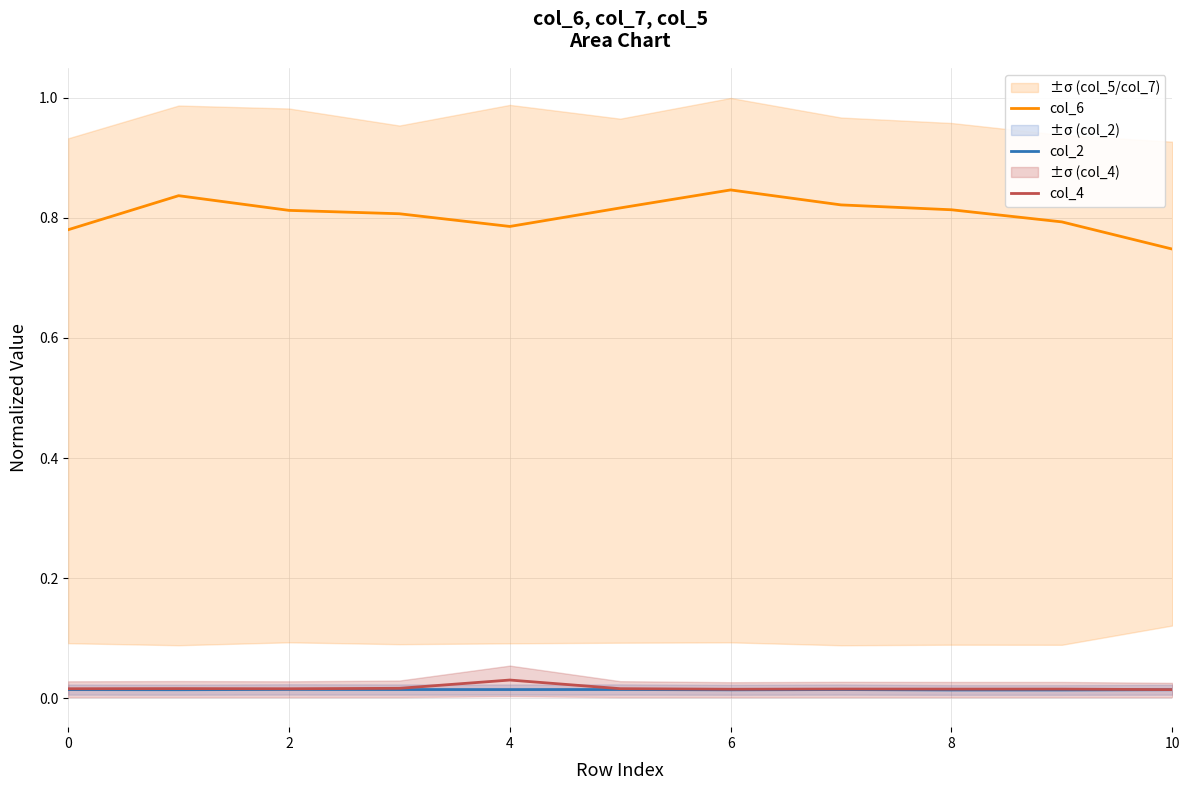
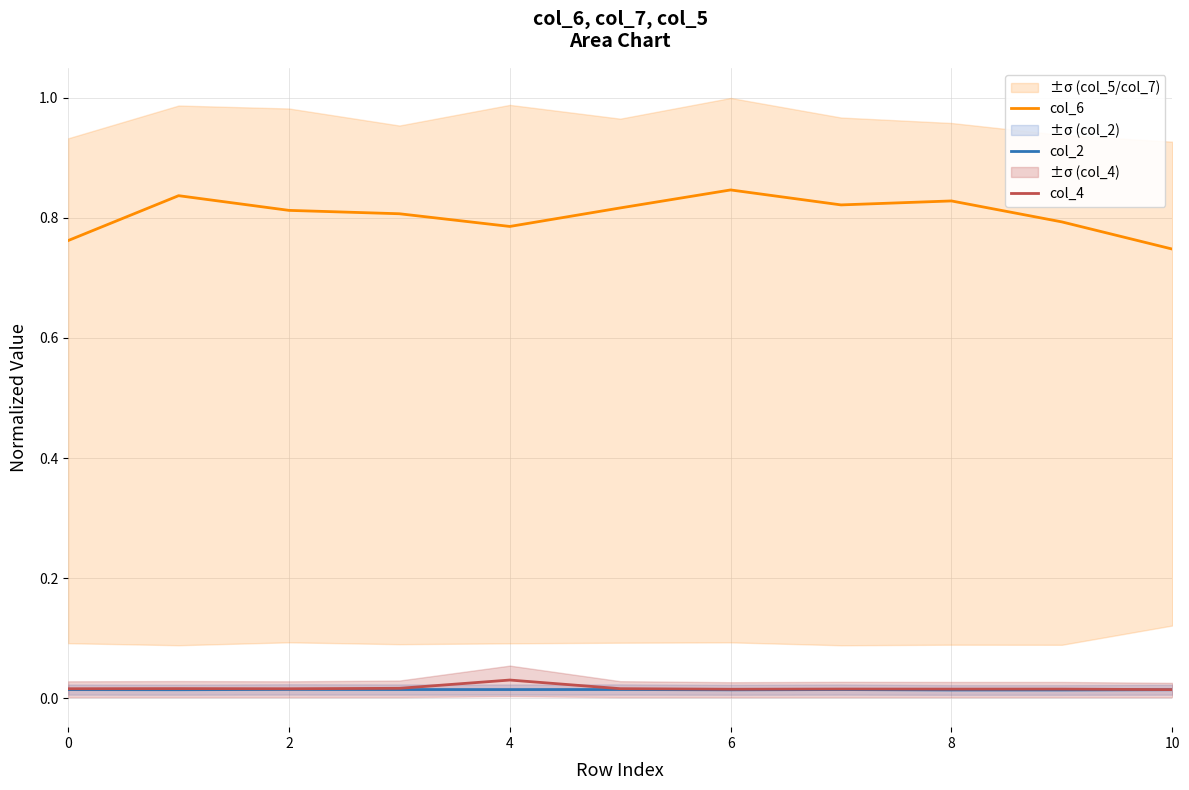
  {
    "col_6": {
-     "0": 0.78,
+     "0": 0.76,
      "2": 0.81,
      "4": 0.79,
      "6": 0.85,
-     "8": 0.81,
+     "8": 0.83,
      "10": 0.75
    }
  }
